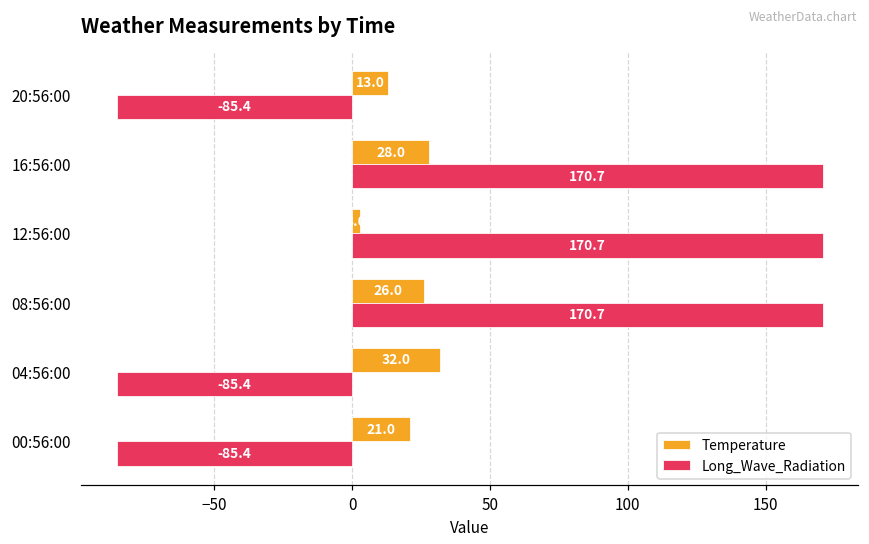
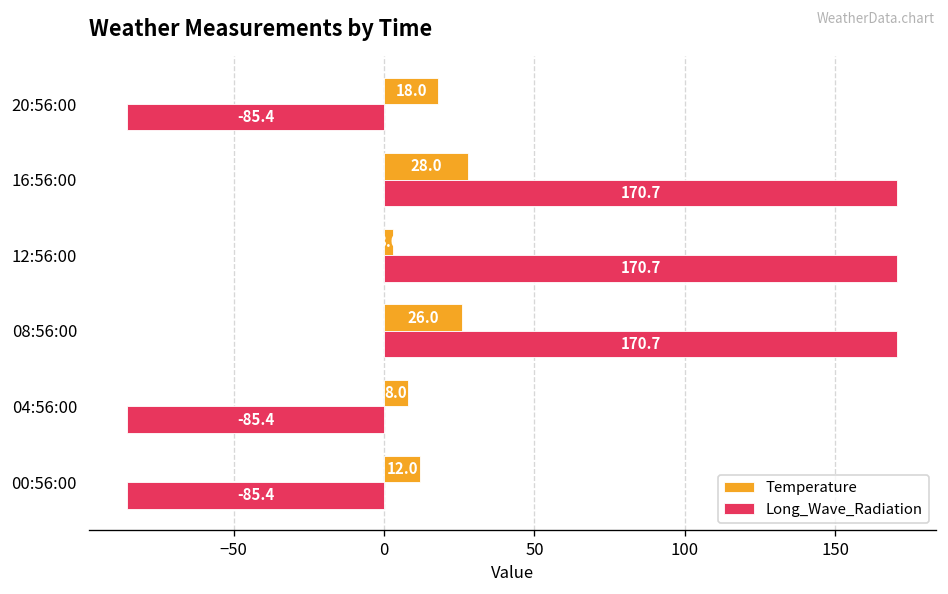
  {
    "Temperature": {
-     "20:56:00": 13.0,
+     "20:56:00": 18.0,
      "16:56:00": 28.0,
      "08:56:00": 26.0,
-     "04:56:00": 32.0,
-     "00:56:00": 21.0
+     "04:56:00": 8.0,
+     "00:56:00": 12.0
    },
    "Long_Wave_Radiation": {
      "20:56:00": -85.4,
      "16:56:00": 170.7,
      "12:56:00": 170.7,
      "08:56:00": 170.7,
      "04:56:00": -85.4,
      "00:56:00": -85.4
    }
  }
